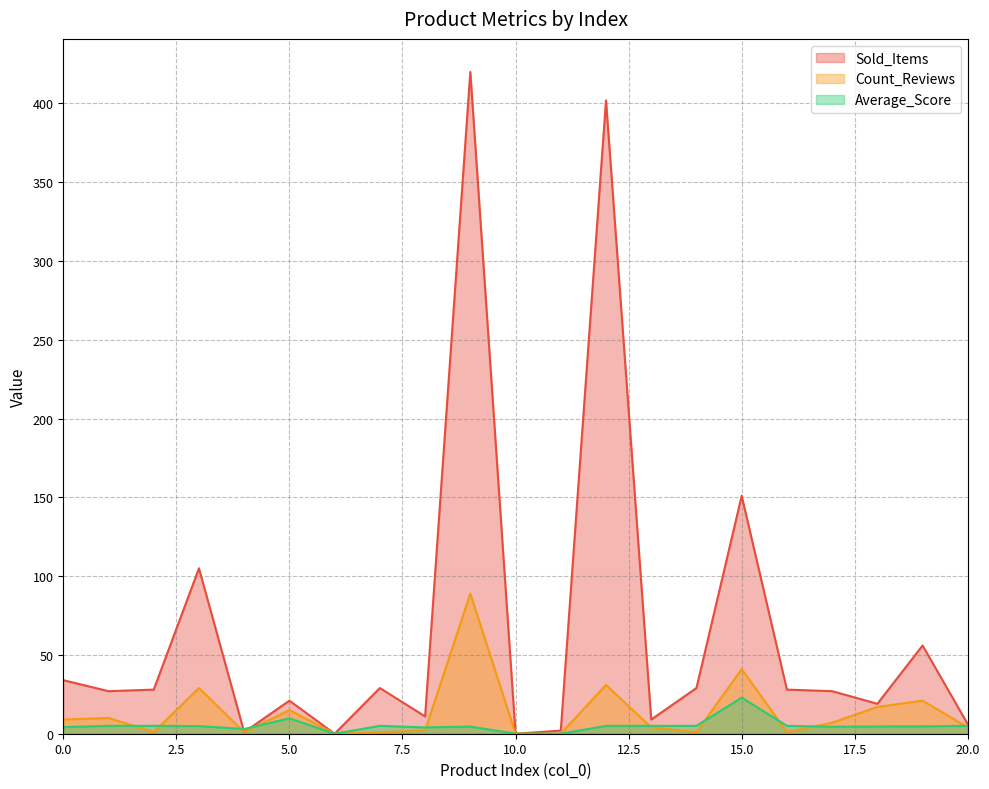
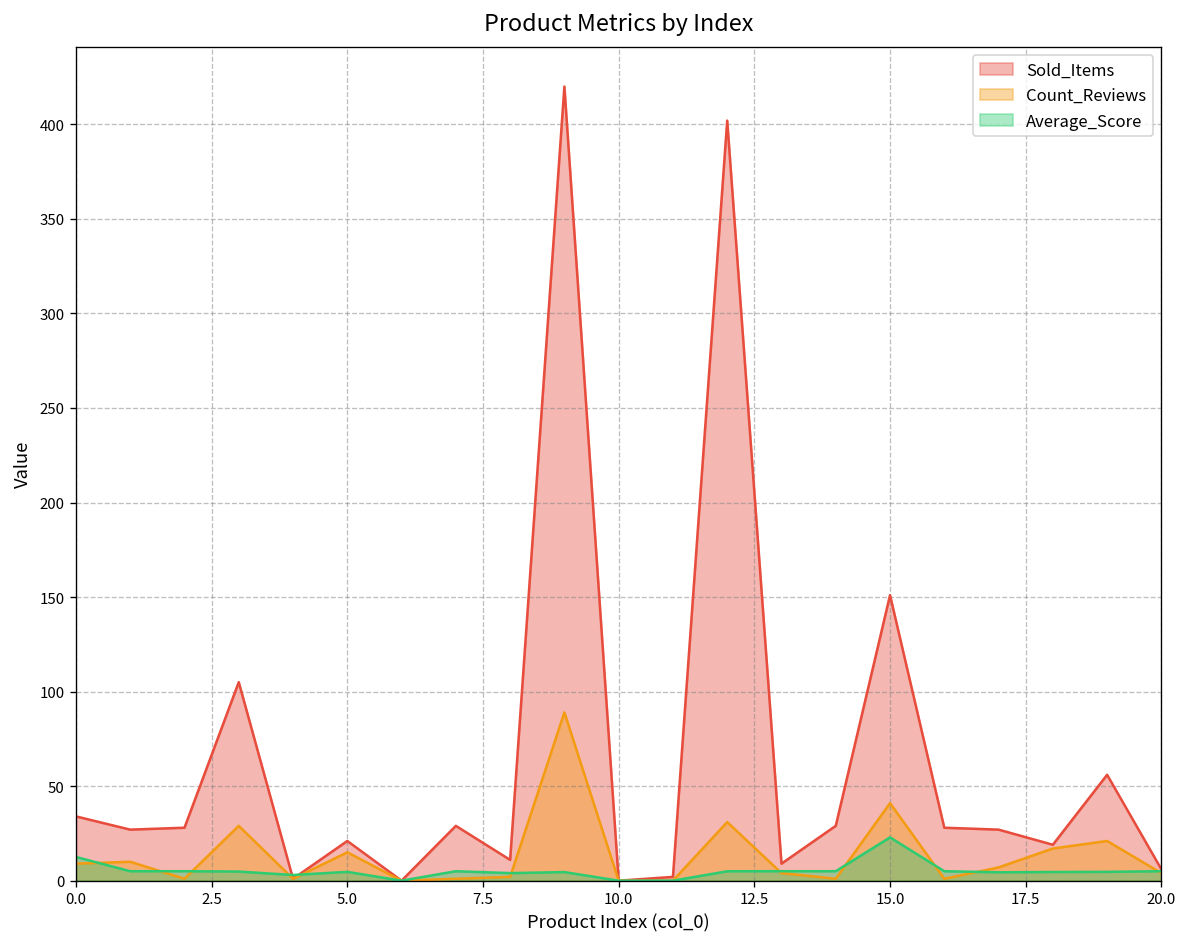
  {
    "Average_Score": {
-     "0.0": 4,
-     "5.0": 10,
+     "0.0": 13,
+     "5.0": 5,
      "15.0": 23
    }
  }
